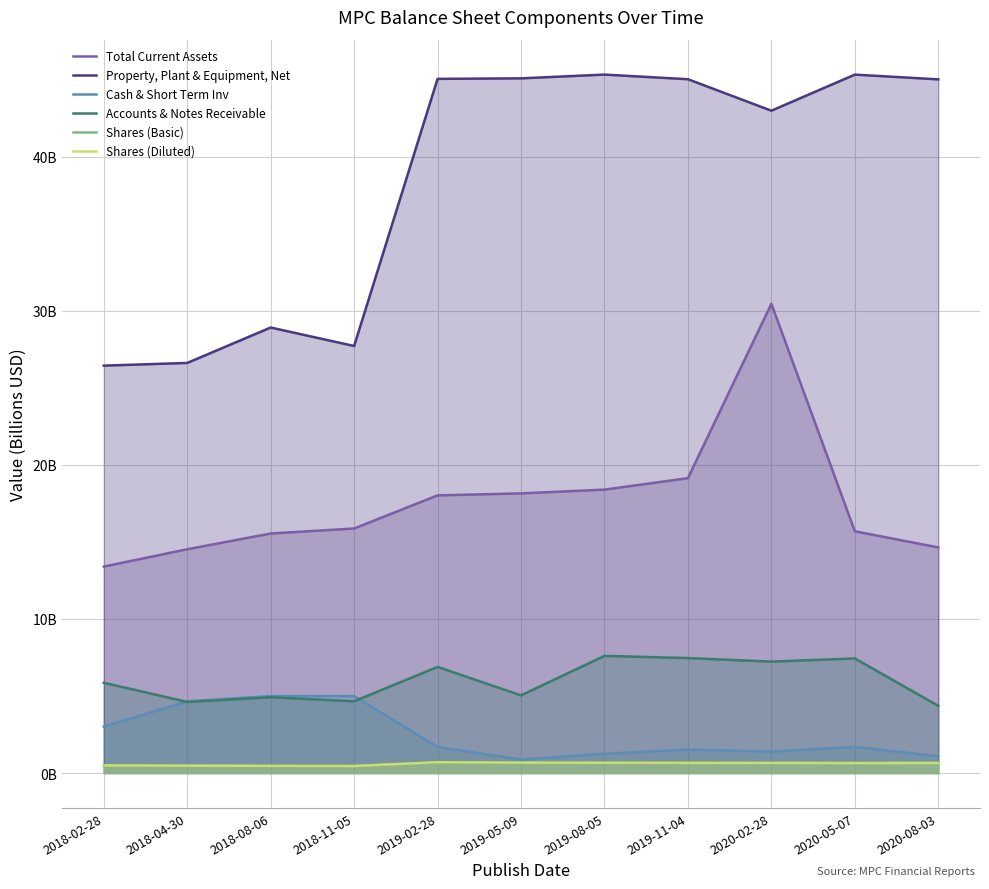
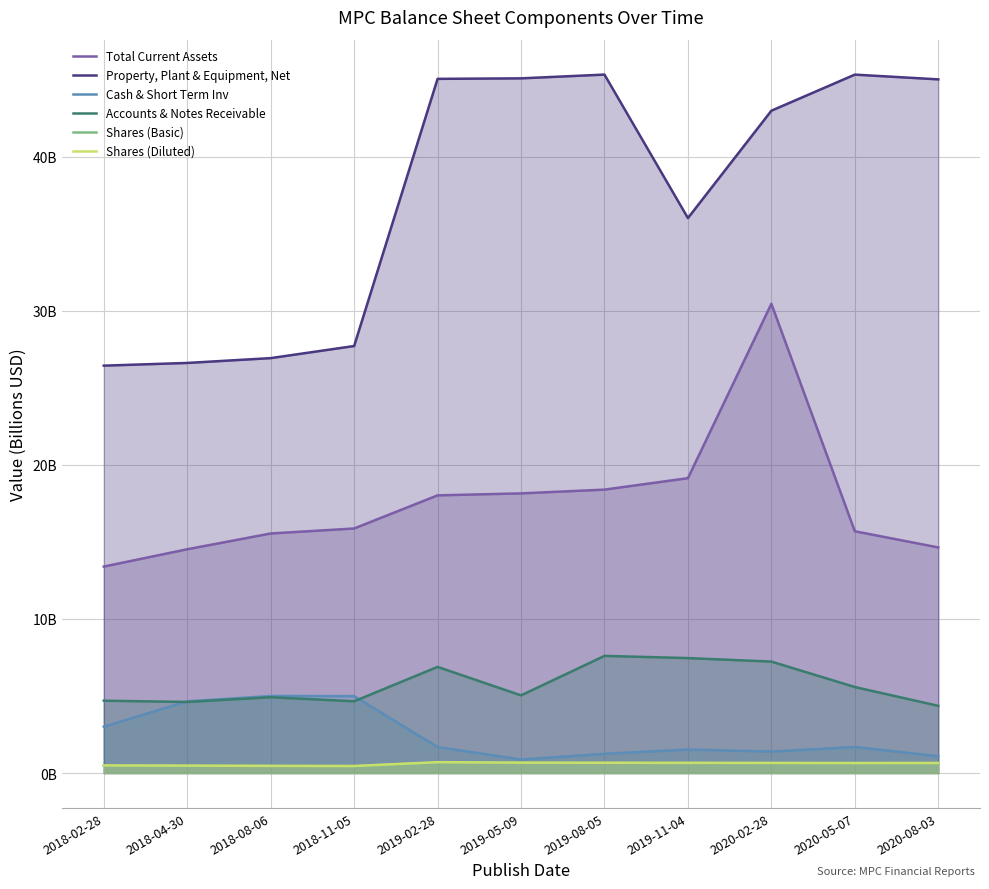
  {
    "Property, Plant & Equipment, Net": {
      "2018-02-28": 26400000000,
      "2018-04-30": 26600000000,
-     "2018-08-06": 28900000000,
+     "2018-08-06": 26900000000,
      "2018-11-05": 27700000000,
      "2019-02-28": 45100000000,
      "2019-05-09": 45100000000,
      "2019-08-05": 45300000000,
-     "2019-11-04": 45000000000,
+     "2019-11-04": 36000000000,
      "2020-02-28": 43000000000,
      "2020-05-07": 45300000000,
      "2020-08-03": 45000000000
    },
    "Accounts & Notes Receivable": {
-     "2018-02-28": 5900000000,
+     "2018-02-28": 4700000000,
      "2018-11-05": 4700000000,
      "2019-02-28": 6900000000,
      "2019-05-09": 5000000000,
      "2019-08-05": 7600000000,
      "2019-11-04": 7500000000,
      "2020-02-28": 7200000000,
-     "2020-05-07": 7400000000,
+     "2020-05-07": 5600000000,
      "2020-08-03": 4400000000
    }
  }
